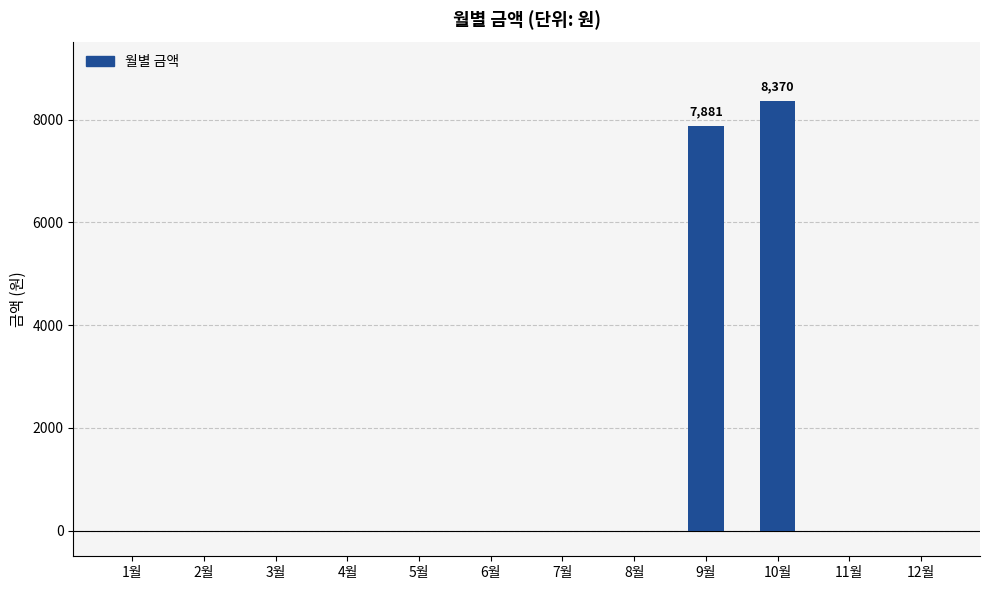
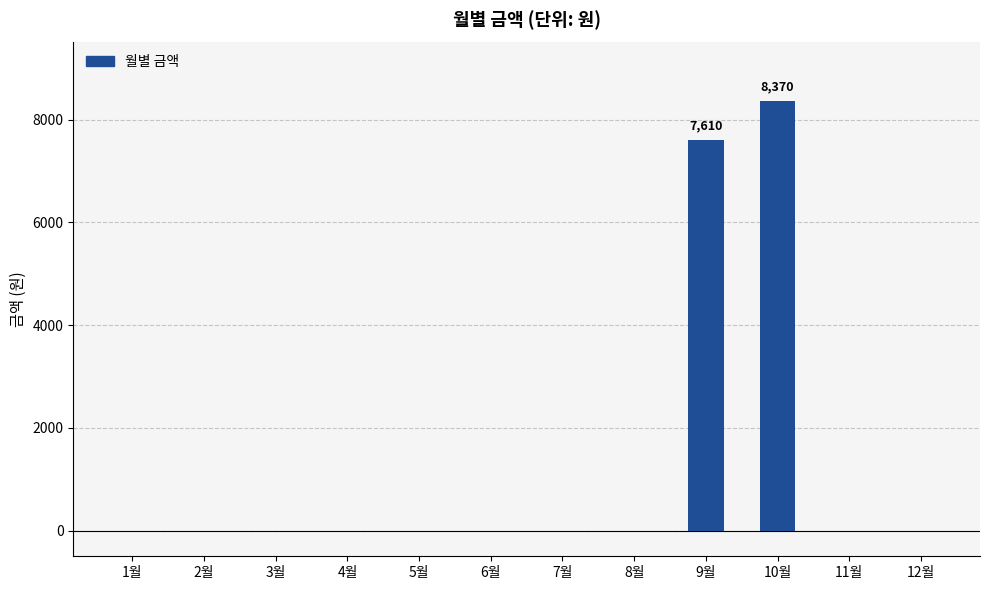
  {
-   "9월": "7,881",
+   "9월": "7,610",
    "10월": "8,370"
  }
